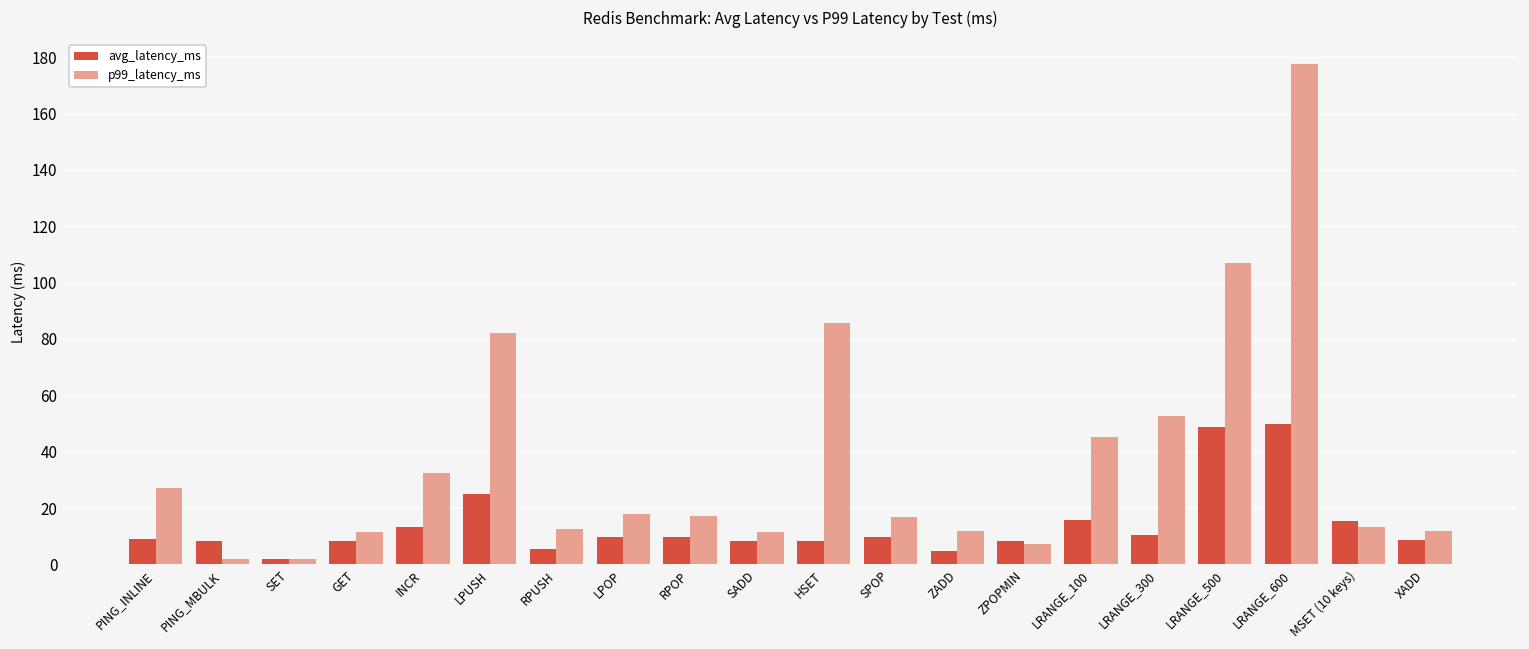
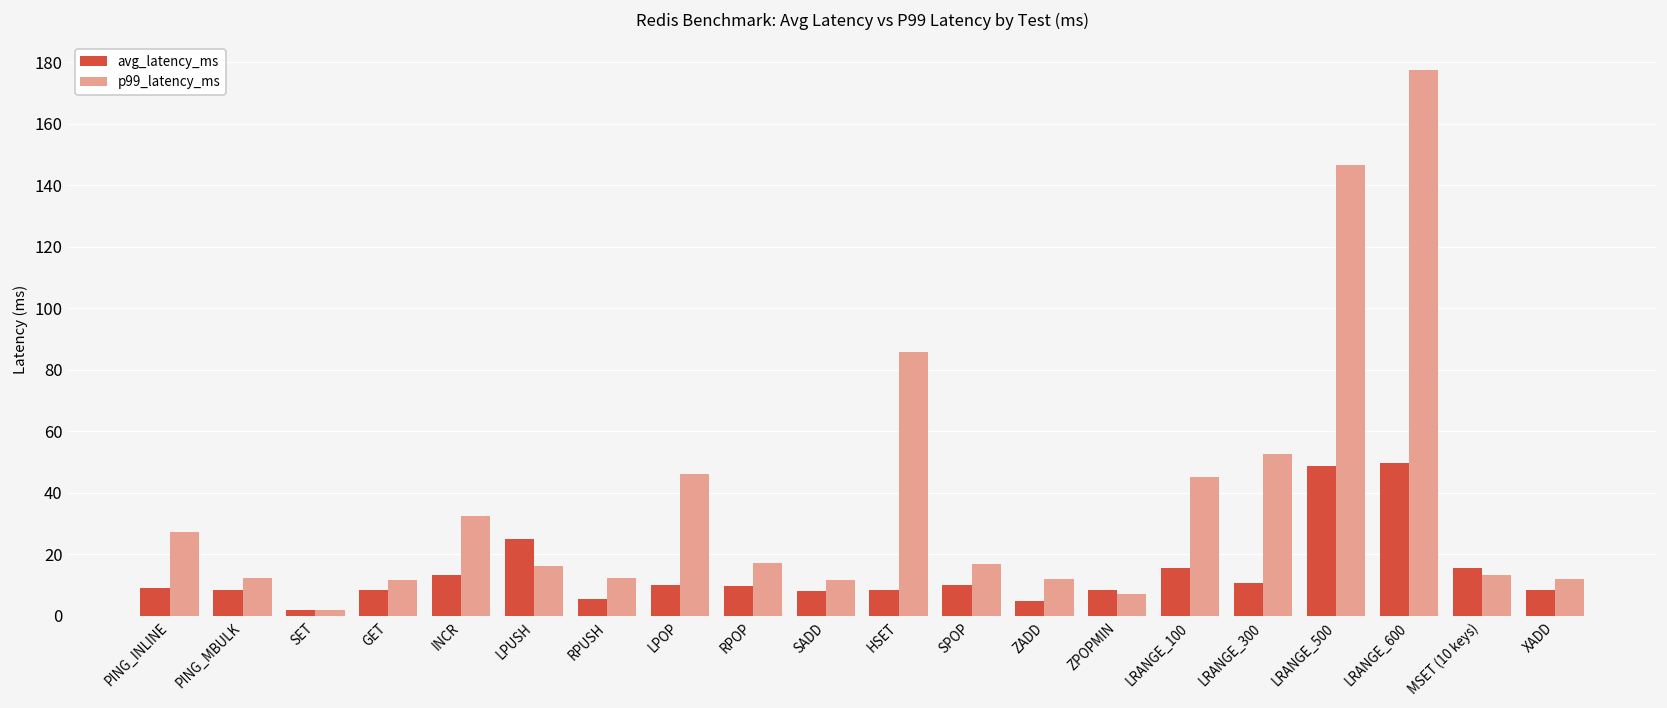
  {
    "avg_latency_ms": {
      "PING_INLINE": 9,
      "PING_MBULK": 8,
      "SET": 2,
      "GET": 8,
      "INCR": 13,
      "LPUSH": 25,
      "RPUSH": 5,
      "LPOP": 10,
      "RPOP": 10,
      "SADD": 8,
      "HSET": 8,
      "SPOP": 10,
      "ZADD": 5,
      "ZPOPMIN": 8,
      "LRANGE_100": 16,
      "LRANGE_300": 10,
      "LRANGE_500": 49,
      "LRANGE_600": 50,
      "MSET (10 keys)": 15,
      "XADD": 8
    },
    "p99_latency_ms": {
      "PING_INLINE": 27,
-     "PING_MBULK": 2,
+     "PING_MBULK": 12,
      "SET": 2,
      "GET": 12,
      "INCR": 33,
-     "LPUSH": 82,
+     "LPUSH": 16,
      "RPUSH": 12,
-     "LPOP": 18,
+     "LPOP": 46,
      "RPOP": 17,
      "SADD": 12,
      "HSET": 86,
      "SPOP": 17,
      "ZADD": 12,
      "ZPOPMIN": 7,
      "LRANGE_100": 45,
      "LRANGE_300": 53,
-     "LRANGE_500": 107,
+     "LRANGE_500": 147,
      "LRANGE_600": 178,
      "MSET (10 keys)": 13,
      "XADD": 12
    }
  }
